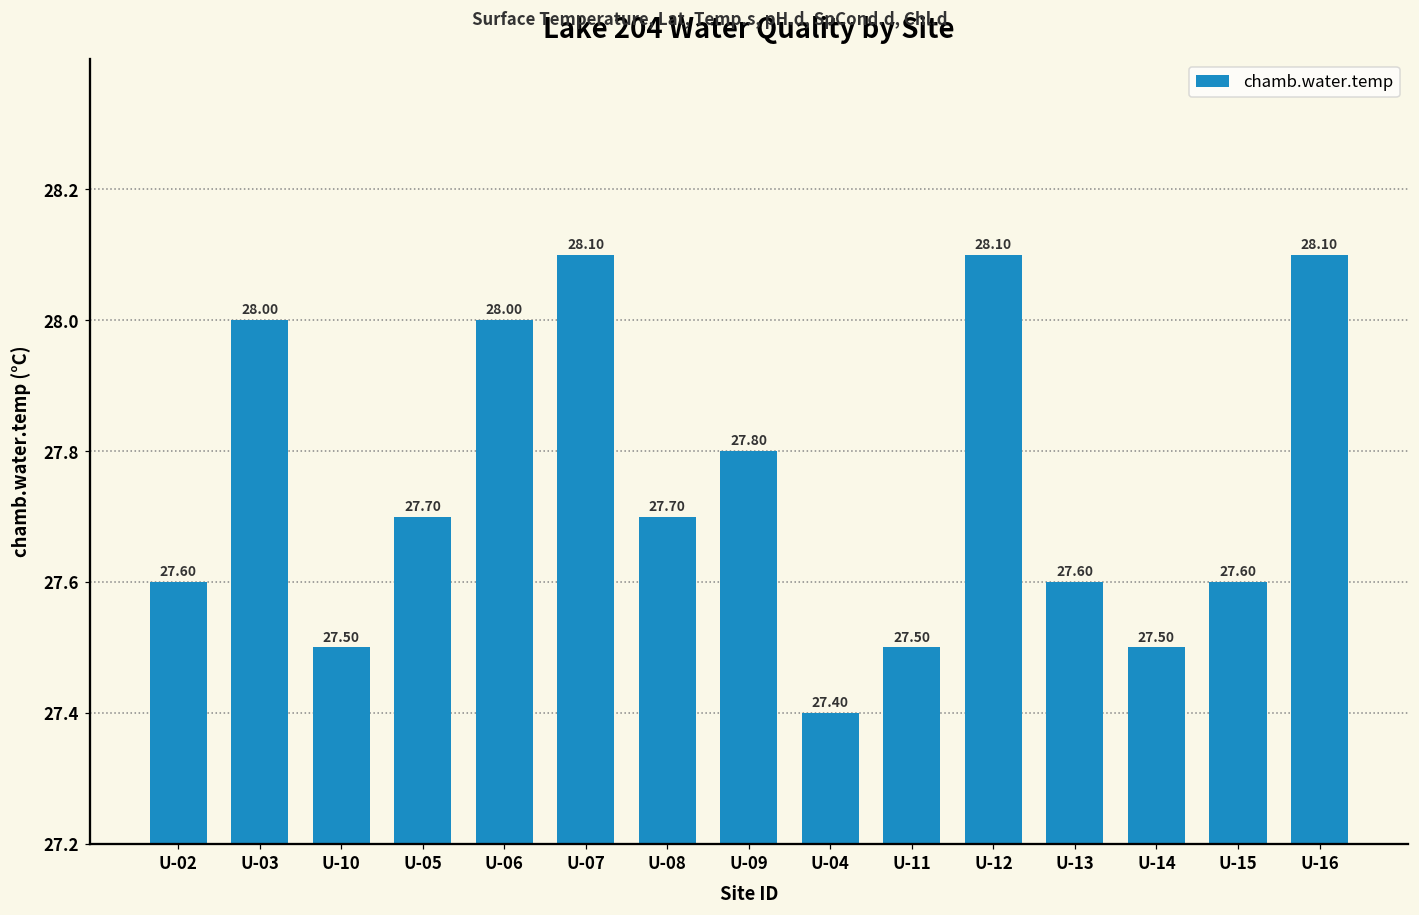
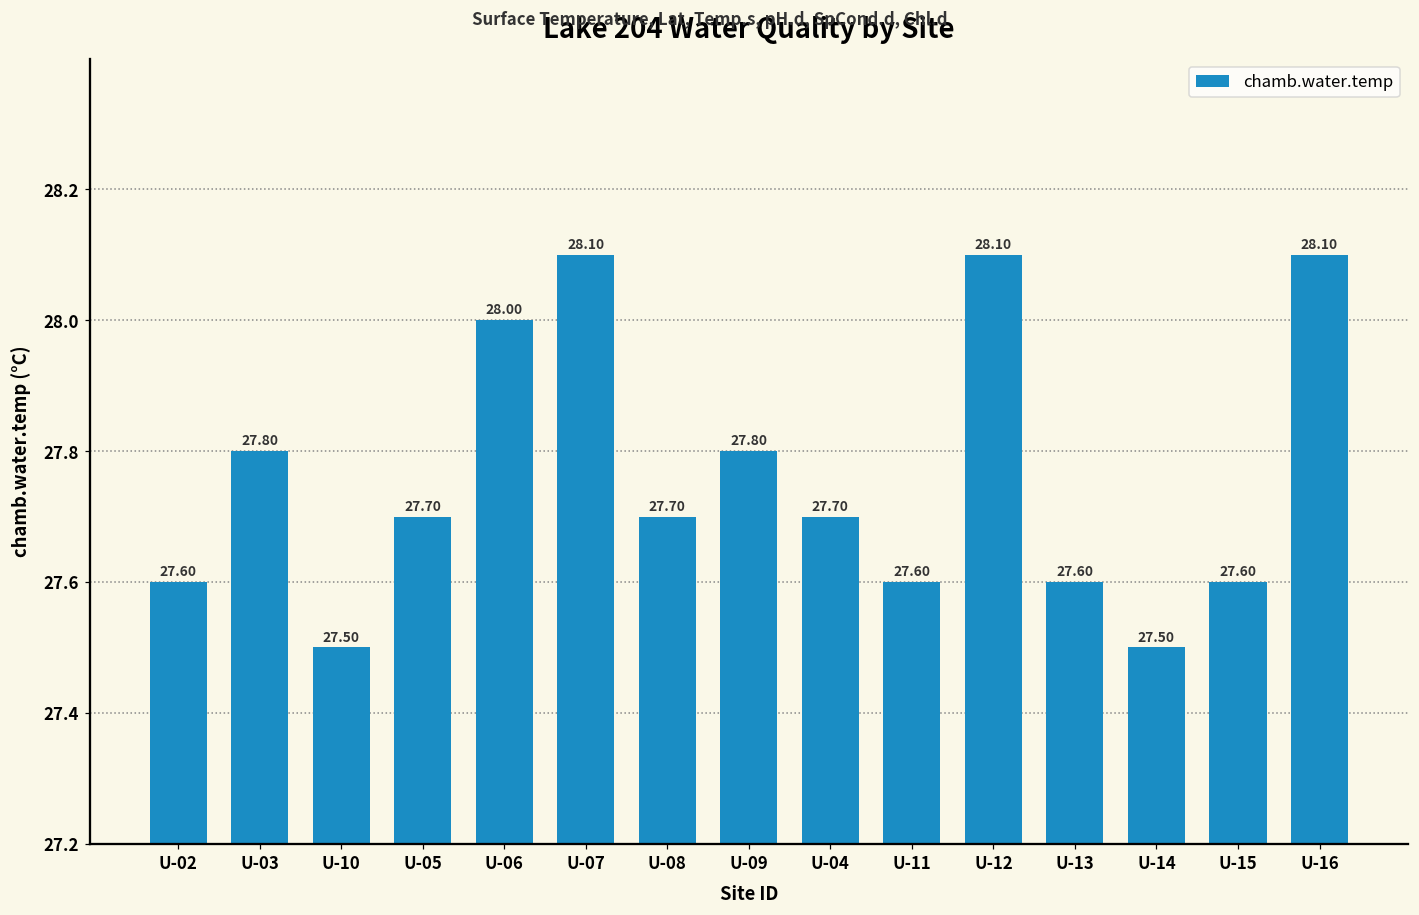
  {
    "U-02": 27.60,
-   "U-03": 28.00,
+   "U-03": 27.80,
    "U-10": 27.50,
    "U-05": 27.70,
    "U-06": 28.00,
    "U-07": 28.10,
    "U-08": 27.70,
    "U-09": 27.80,
-   "U-04": 27.40,
-   "U-11": 27.50,
+   "U-04": 27.70,
+   "U-11": 27.60,
    "U-12": 28.10,
    "U-13": 27.60,
    "U-14": 27.50,
    "U-15": 27.60,
    "U-16": 28.10
  }
